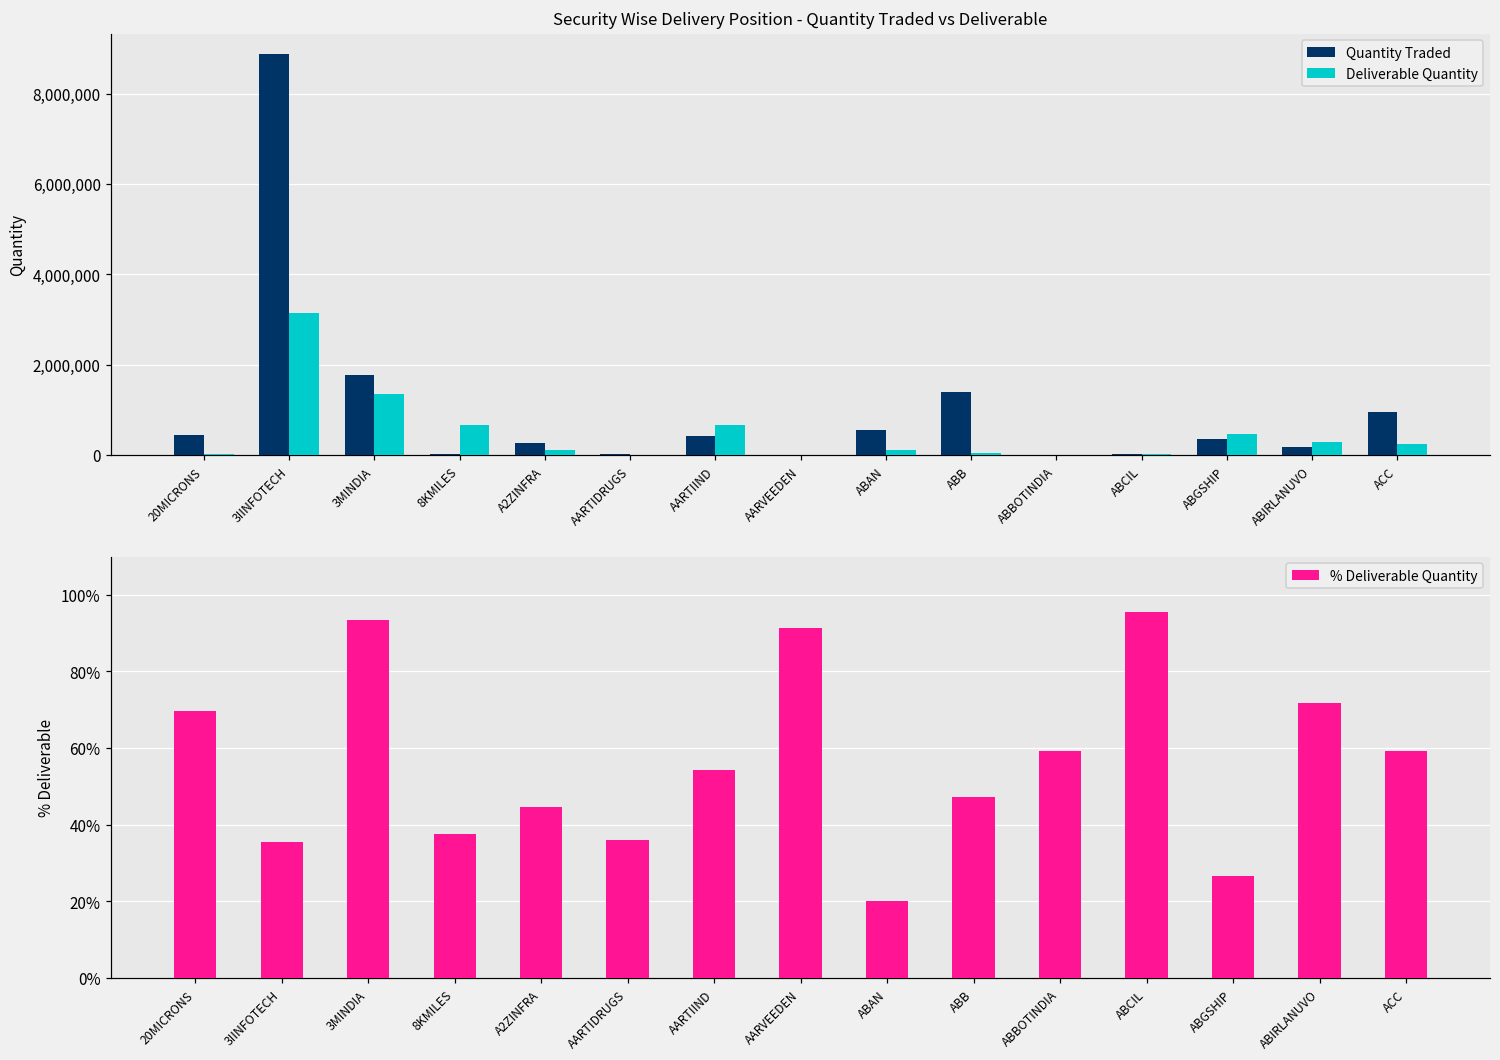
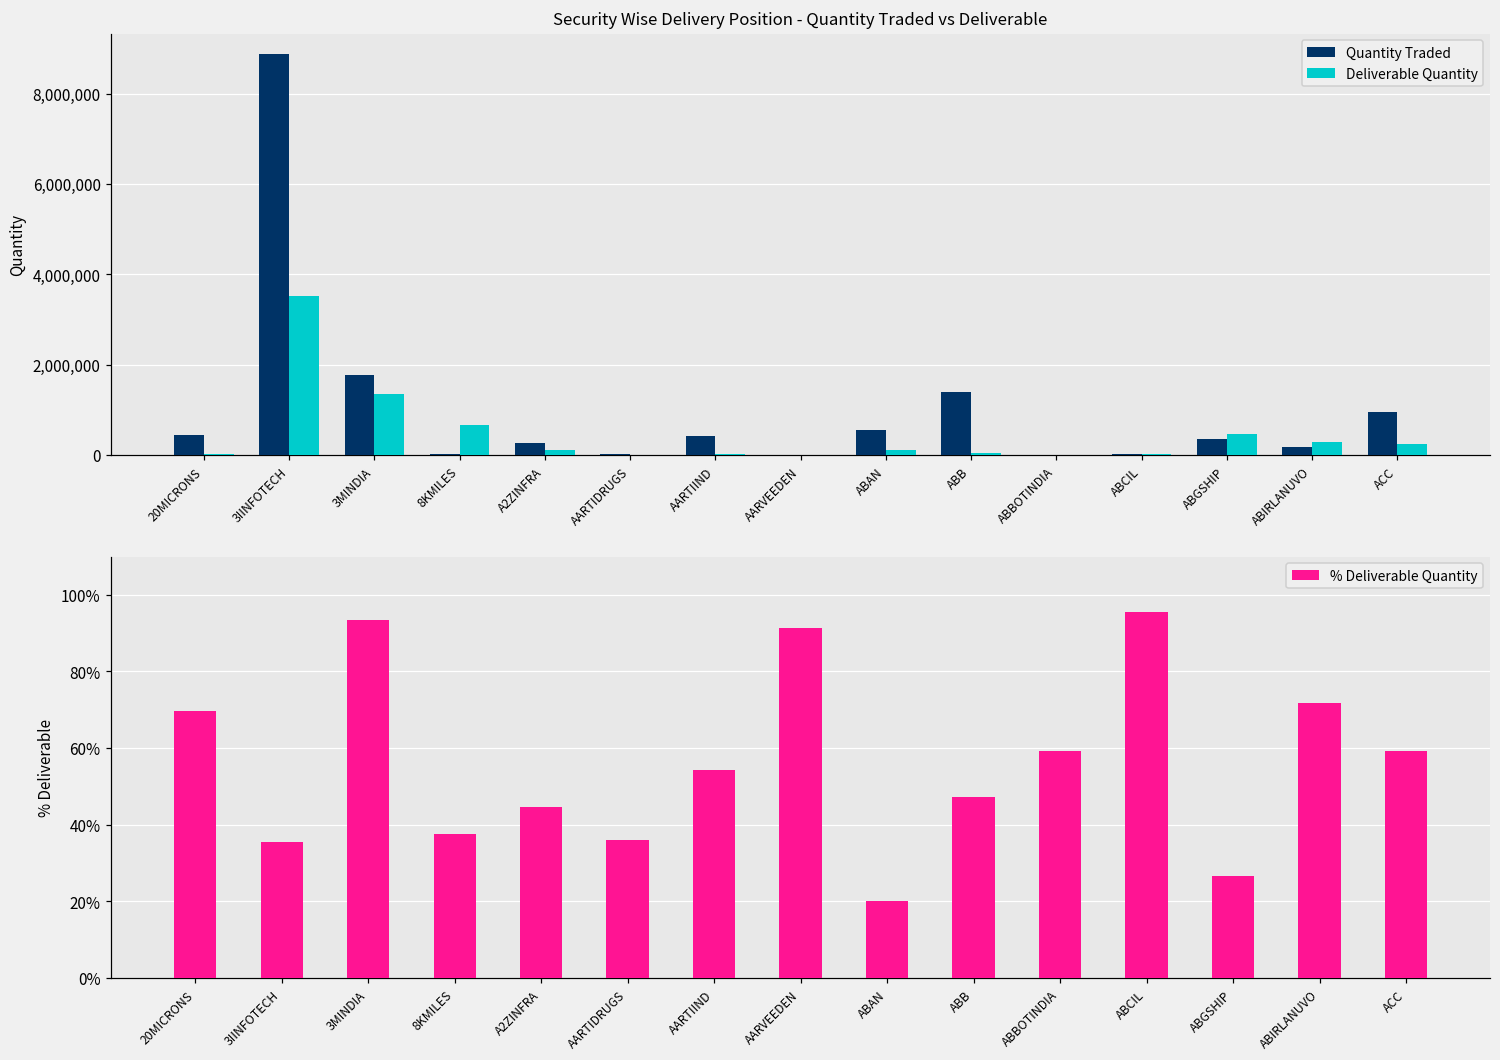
  {
    "Security Wise Delivery Position - Quantity Traded vs Deliverable": {
      "Quantity Traded": {
        "20MICRONS": "400,000",
        "3IINFOTECH": "8,900,000",
        "3MINDIA": "1,800,000",
        "A2ZINFRA": "300,000",
        "AARTIIND": "400,000",
        "ABAN": "500,000",
        "ABB": "1,400,000",
        "ABGSHIP": "400,000",
        "ABIRLANUVO": "200,000",
        "ACC": "1,000,000"
      },
      "Deliverable Quantity": {
-       "3IINFOTECH": "3,100,000",
+       "3IINFOTECH": "3,500,000",
        "3MINDIA": "1,300,000",
        "8KMILES": "700,000",
        "A2ZINFRA": "100,000",
-       "AARTIIND": "700,000",
+       "AARTIIND": "0",
        "ABAN": "100,000",
        "ABGSHIP": "500,000",
        "ABIRLANUVO": "300,000",
        "ACC": "200,000"
      }
    }
  }
